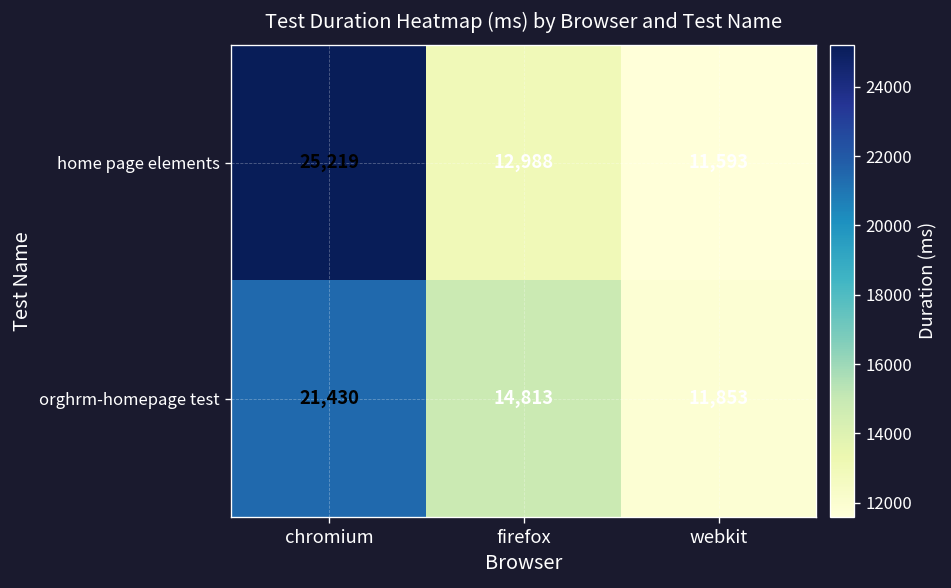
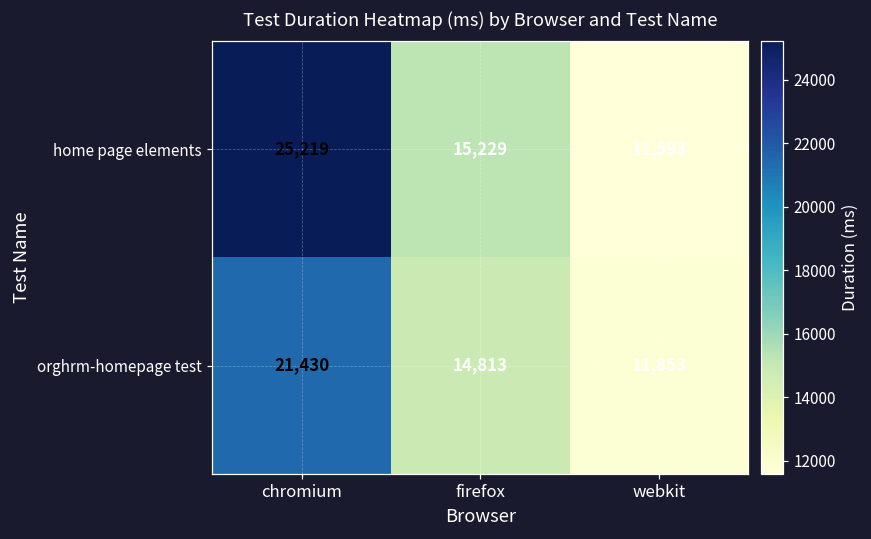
  {
    "home page elements": {
      "chromium": "25,219",
-     "firefox": "12,988"
+     "firefox": "15,229"
    },
    "orghrm-homepage test": {
      "chromium": "21,430",
      "firefox": "14,813"
    }
  }
